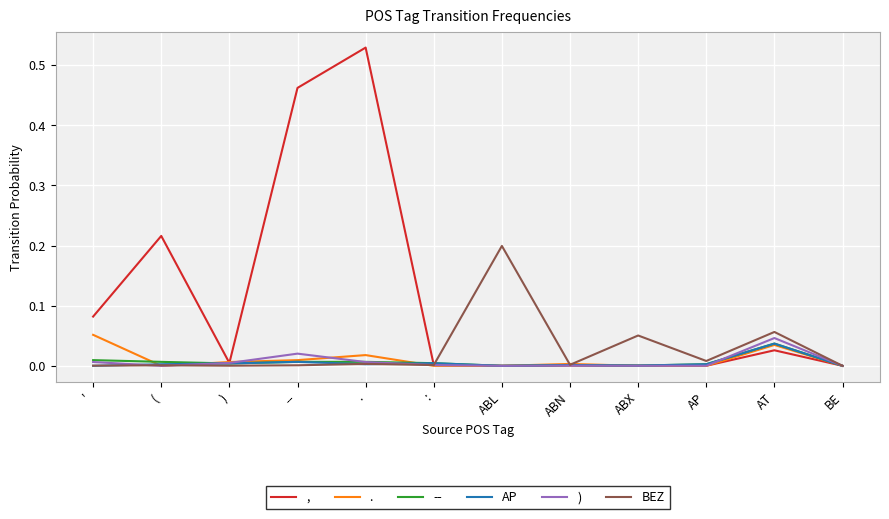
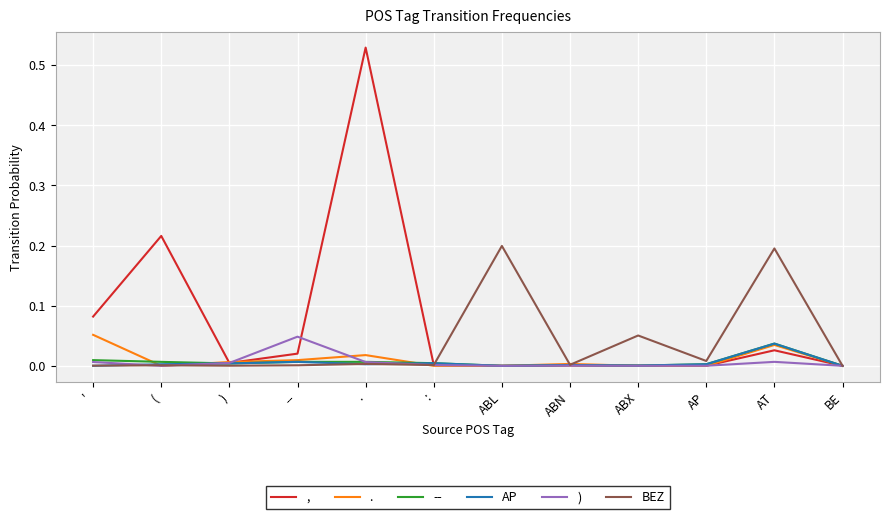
  {
    ",": {
      "'": 0.08,
      "(": 0.22,
-     "--": 0.46,
+     "--": 0.02,
      ".": 0.53,
      "AT": 0.03
    },
    ".": {
      "'": 0.05,
      ".": 0.02
    },
    ")": {
-     "--": 0.02,
-     "AT": 0.05
+     "--": 0.05,
+     "AT": 0.01
    },
    "BEZ": {
      "--": 0.00,
      "ABL": 0.20,
      "ABX": 0.05,
      "AP": 0.01,
-     "AT": 0.06
+     "AT": 0.20
    }
  }
